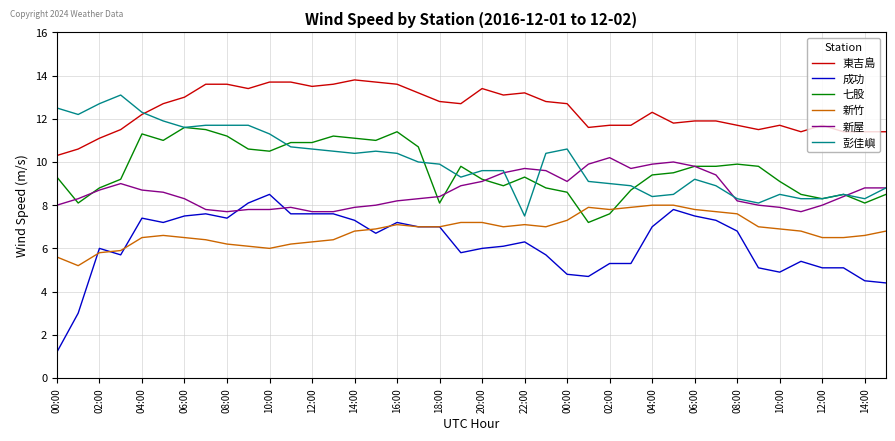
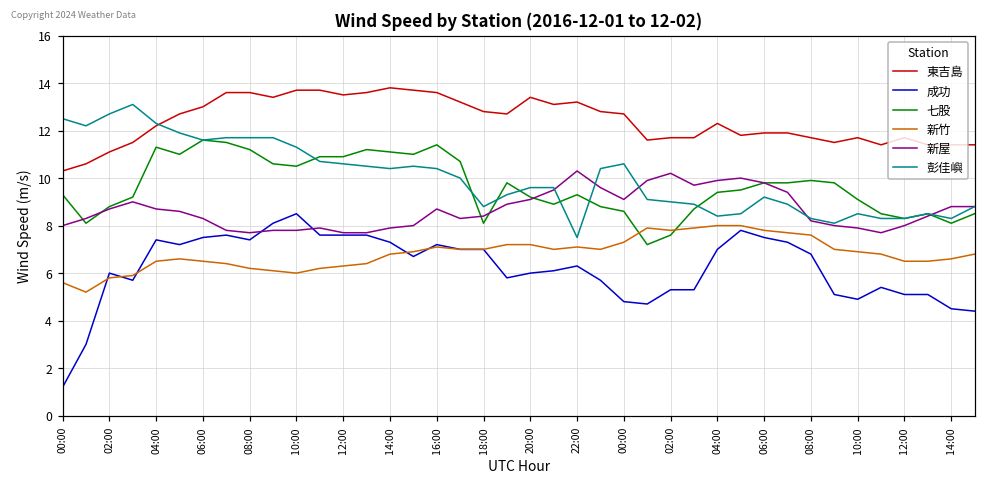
  {
    "東吉島": {
      "16:00": 13.6,
      "18:00": 12.8,
      "20:00": 13.4,
      "22:00": 13.2
    },
    "成功": {
      "20:00": 6.0,
      "22:00": 6.3
    },
    "七股": {
      "16:00": 11.4,
      "18:00": 8.1,
      "22:00": 9.3
    },
    "新竹": {
      "20:00": 7.2,
      "22:00": 7.1
    },
    "新屋": {
-     "16:00": 8.2,
+     "16:00": 8.7,
      "18:00": 8.4,
-     "22:00": 9.7
+     "22:00": 10.3
    },
    "彭佳嶼": {
      "16:00": 10.4,
-     "18:00": 9.9,
+     "18:00": 8.8,
      "20:00": 9.6,
      "22:00": 7.5
    }
  }
